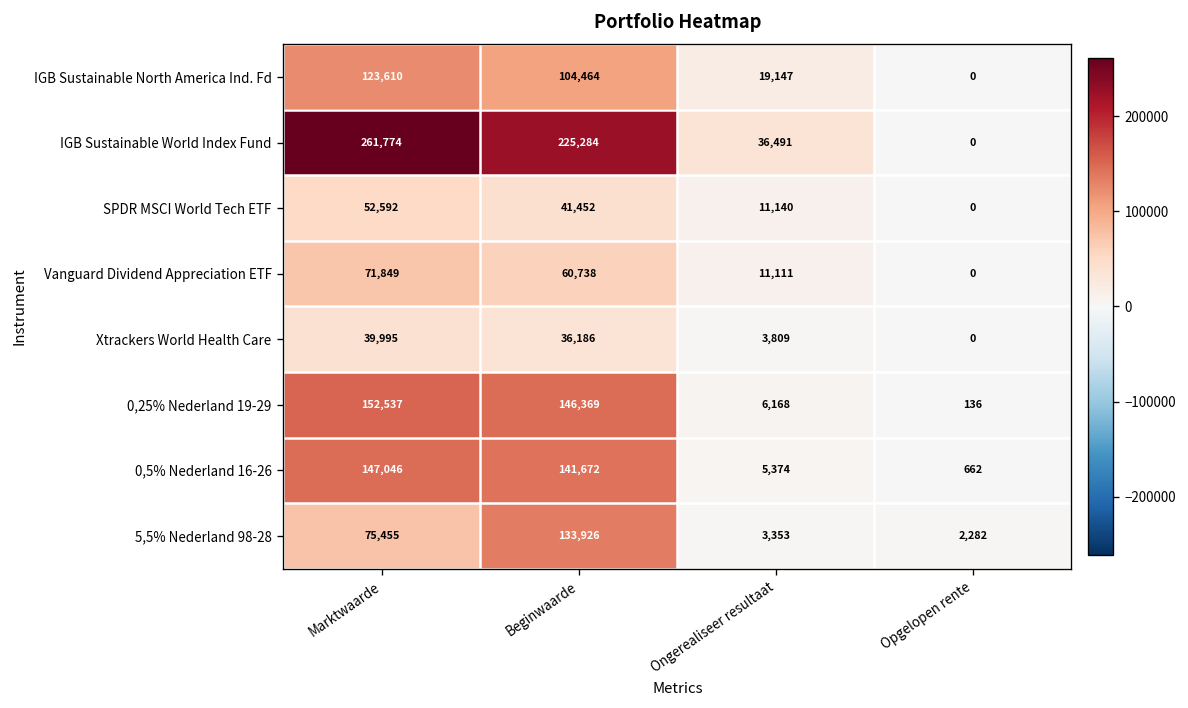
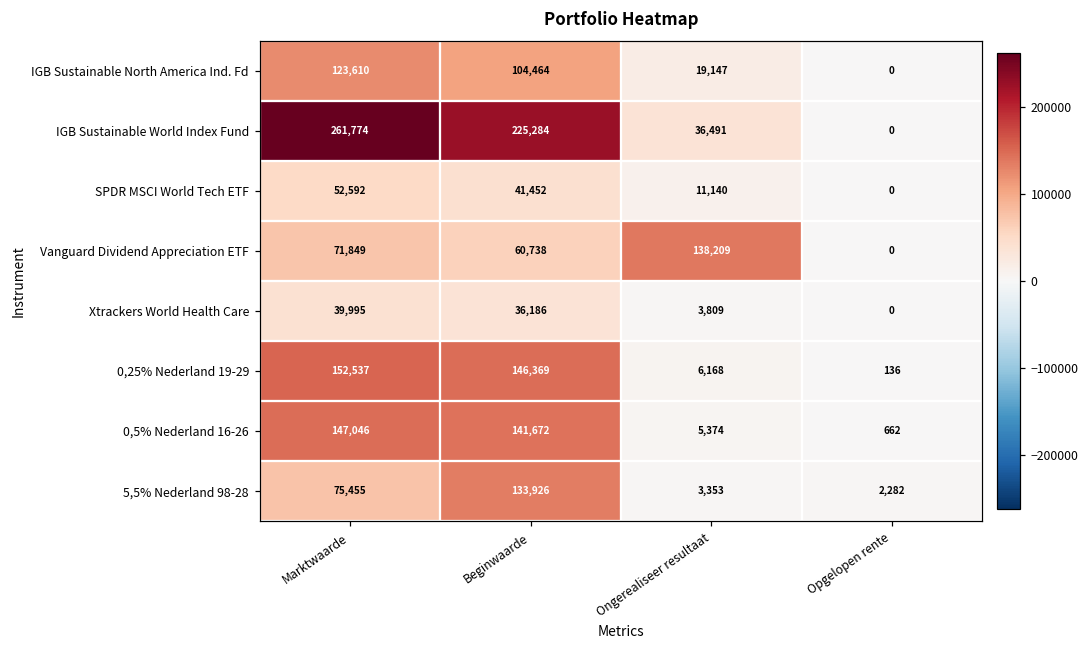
  {
    "IGB Sustainable North America Ind. Fd": {
      "Marktwaarde": "123,610",
      "Beginwaarde": "104,464",
      "Ongerealiseer resultaat": "19,147",
      "Opgelopen rente": "0"
    },
    "IGB Sustainable World Index Fund": {
      "Marktwaarde": "261,774",
      "Beginwaarde": "225,284",
      "Ongerealiseer resultaat": "36,491",
      "Opgelopen rente": "0"
    },
    "SPDR MSCI World Tech ETF": {
      "Marktwaarde": "52,592",
      "Beginwaarde": "41,452",
      "Ongerealiseer resultaat": "11,140",
      "Opgelopen rente": "0"
    },
    "Vanguard Dividend Appreciation ETF": {
      "Marktwaarde": "71,849",
      "Beginwaarde": "60,738",
-     "Ongerealiseer resultaat": "11,111",
+     "Ongerealiseer resultaat": "138,209",
      "Opgelopen rente": "0"
    },
    "Xtrackers World Health Care": {
      "Marktwaarde": "39,995",
      "Beginwaarde": "36,186",
      "Ongerealiseer resultaat": "3,809",
      "Opgelopen rente": "0"
    },
    "0,25% Nederland 19-29": {
      "Marktwaarde": "152,537",
      "Beginwaarde": "146,369",
      "Ongerealiseer resultaat": "6,168",
      "Opgelopen rente": "136"
    },
    "0,5% Nederland 16-26": {
      "Marktwaarde": "147,046",
      "Beginwaarde": "141,672",
      "Ongerealiseer resultaat": "5,374",
      "Opgelopen rente": "662"
    },
    "5,5% Nederland 98-28": {
      "Marktwaarde": "75,455",
      "Beginwaarde": "133,926",
      "Ongerealiseer resultaat": "3,353",
      "Opgelopen rente": "2,282"
    }
  }
